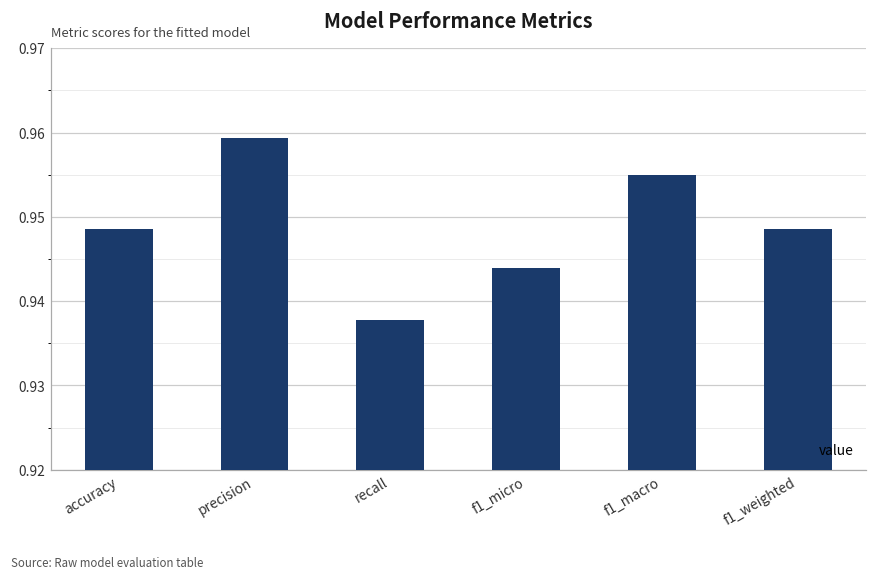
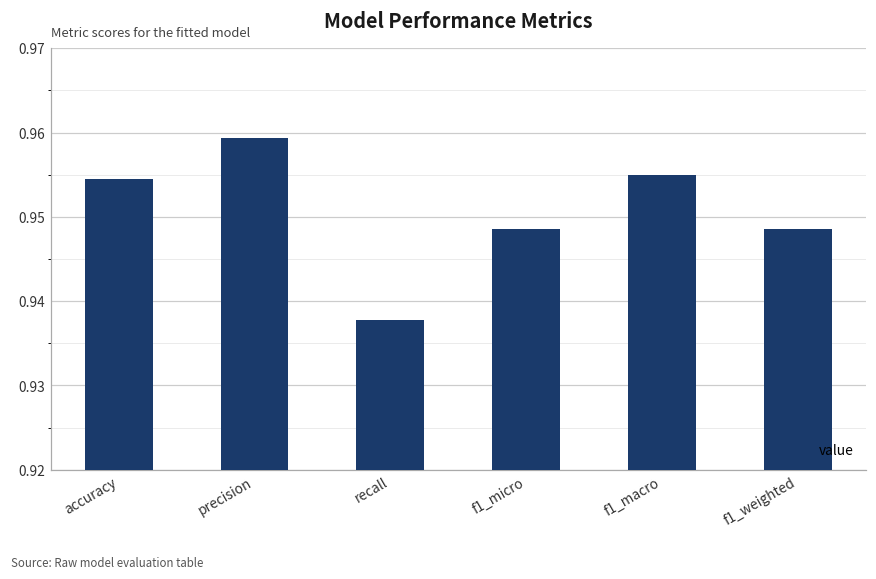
  {
-   "accuracy": 0.949,
+   "accuracy": 0.955,
    "precision": 0.959,
    "recall": 0.938,
-   "f1_micro": 0.944,
+   "f1_micro": 0.949,
    "f1_macro": 0.955,
    "f1_weighted": 0.949
  }
